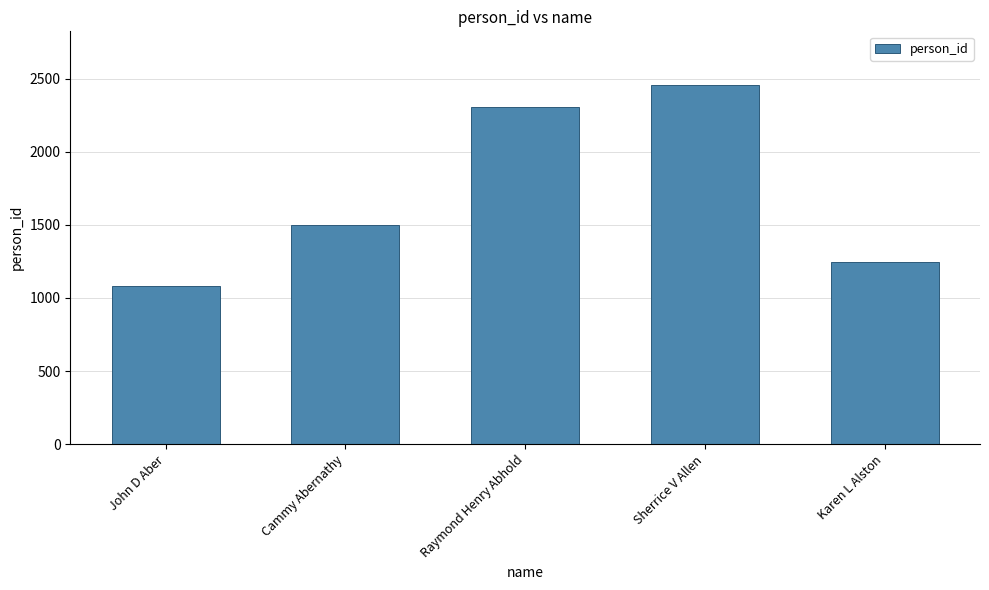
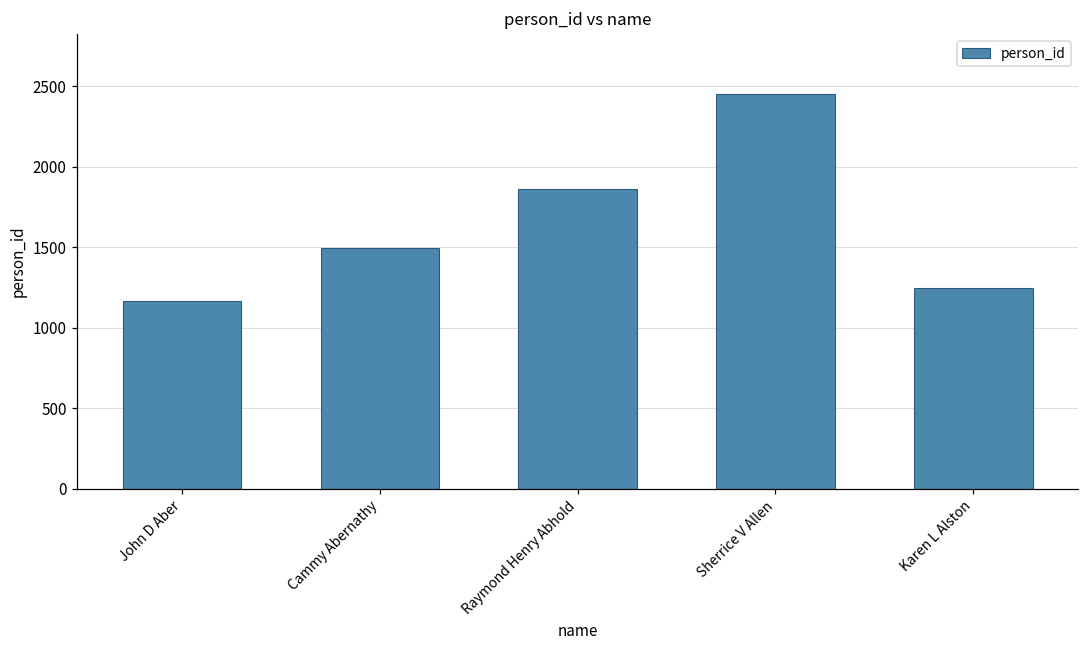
  {
-   "John D Aber": 1080,
+   "John D Aber": 1170,
    "Cammy Abernathy": 1500,
-   "Raymond Henry Abhold": 2300,
+   "Raymond Henry Abhold": 1860,
    "Sherrice V Allen": 2460,
    "Karen L Alston": 1250
  }
